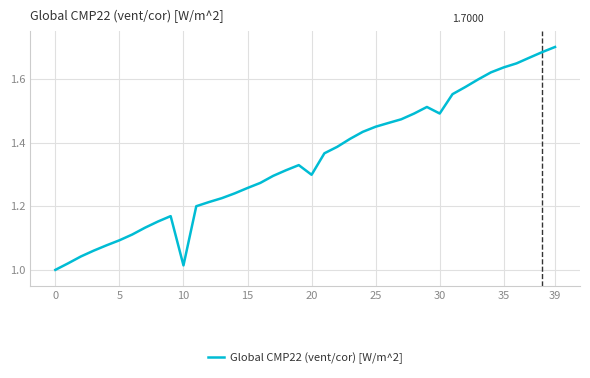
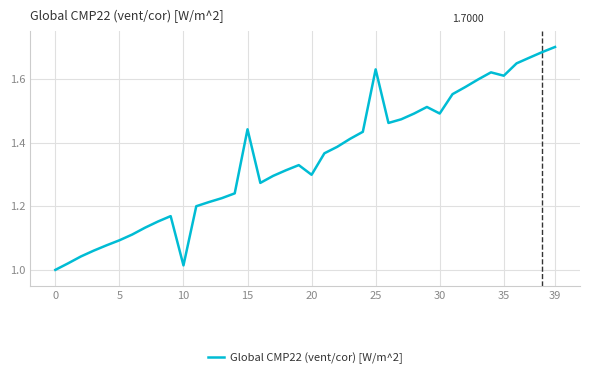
  {
    "0": 1.00,
    "5": 1.09,
    "10": 1.01,
-   "15": 1.26,
+   "15": 1.44,
    "20": 1.30,
-   "25": 1.45,
+   "25": 1.63,
    "30": 1.49,
-   "35": 1.64,
+   "35": 1.61,
    "39": 1.70
  }
